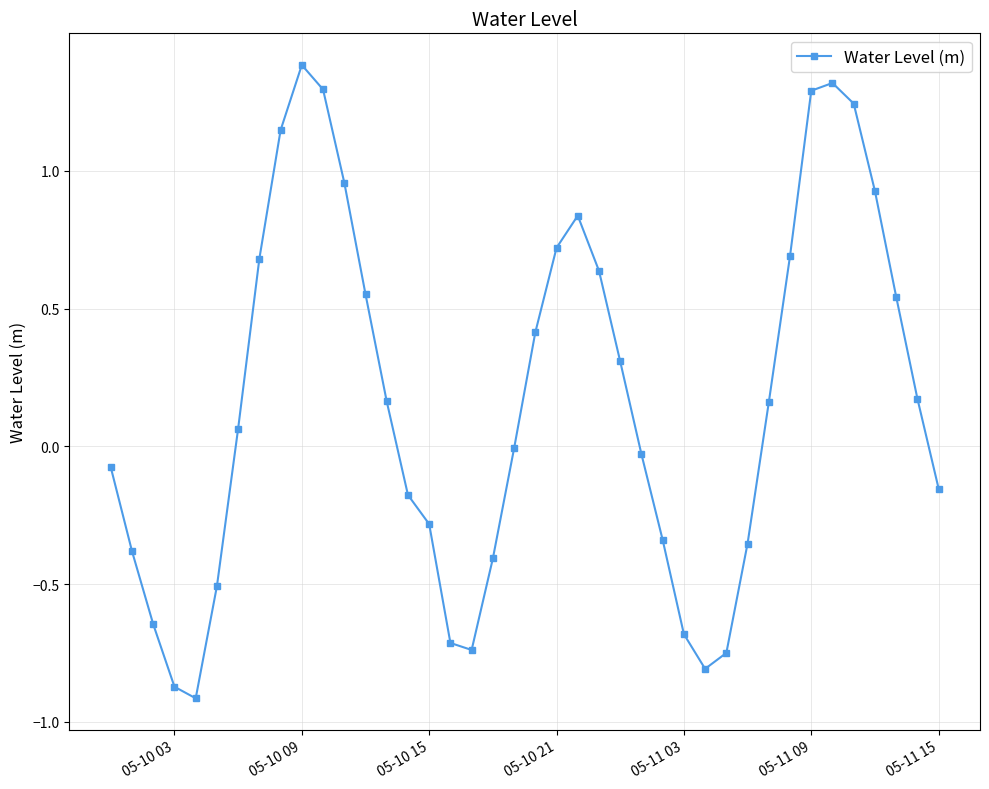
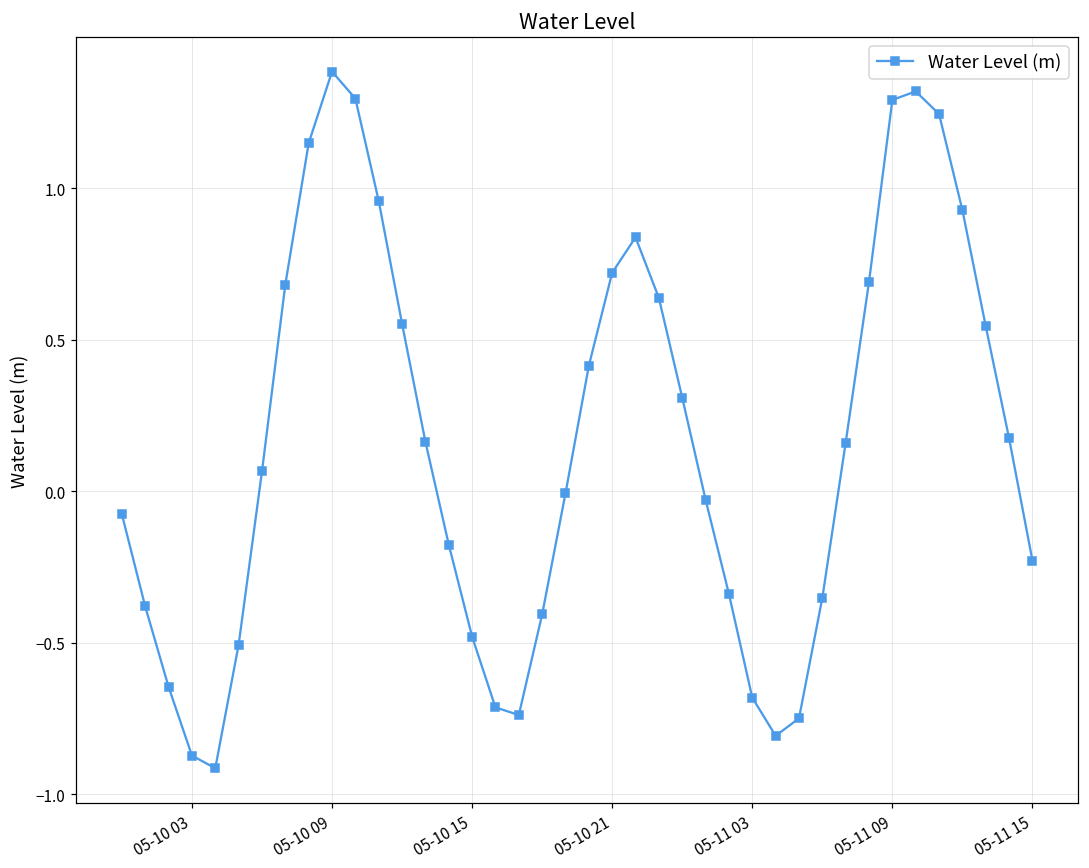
  {
    "05-10 03": -0.87,
    "05-10 09": 1.38,
-   "05-10 15": -0.28,
+   "05-10 15": -0.48,
    "05-10 21": 0.72,
    "05-11 03": -0.68,
    "05-11 09": 1.29,
-   "05-11 15": -0.15
+   "05-11 15": -0.23
  }
